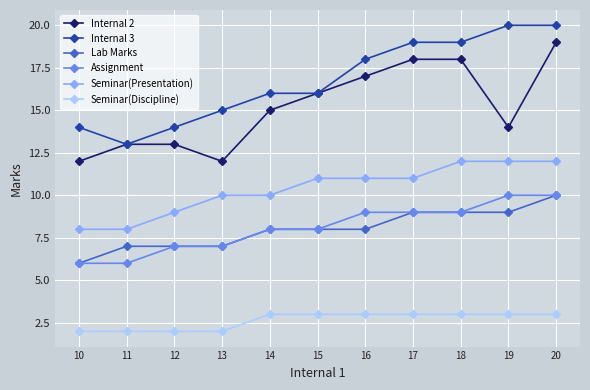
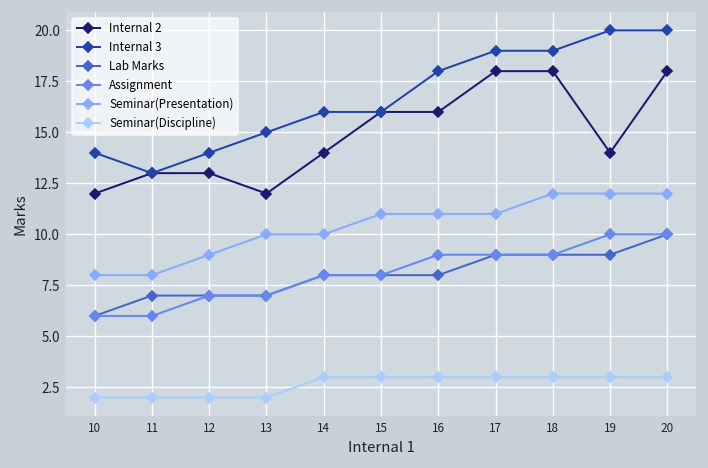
  {
    "Internal 2": {
      "10": 12,
      "12": 13,
      "13": 12,
-     "14": 15,
-     "16": 17,
+     "14": 14,
+     "16": 16,
      "17": 18,
      "18": 18,
      "19": 14,
-     "20": 19
+     "20": 18
    }
  }
